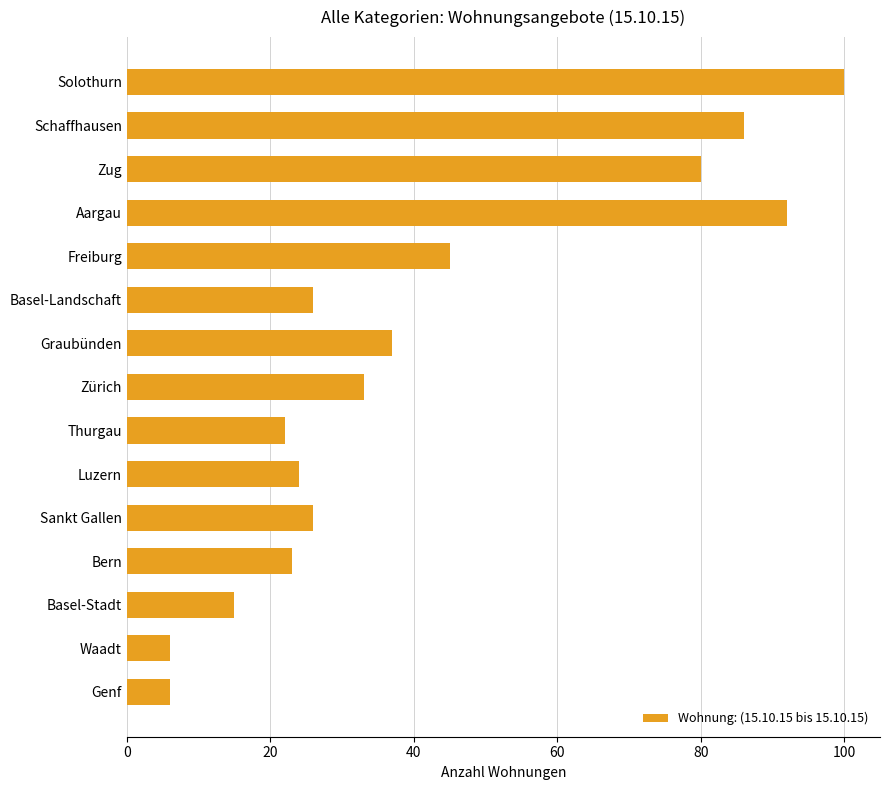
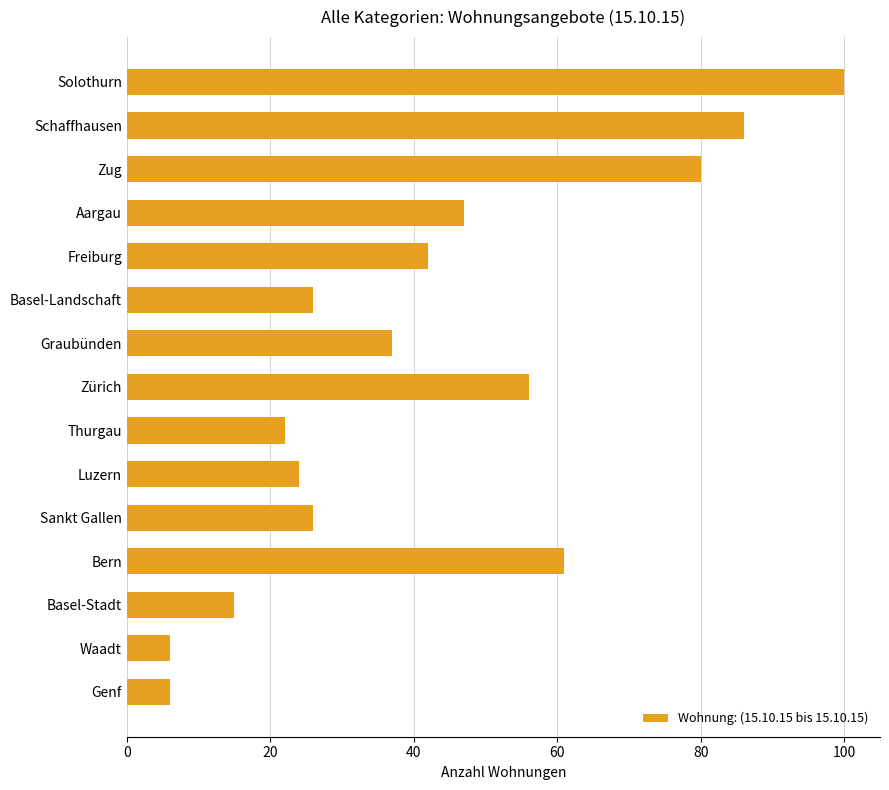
  {
    "Solothurn": 100,
    "Schaffhausen": 86,
    "Zug": 80,
-   "Aargau": 92,
-   "Freiburg": 45,
+   "Aargau": 47,
+   "Freiburg": 42,
    "Basel-Landschaft": 26,
    "Graubünden": 37,
-   "Zürich": 33,
+   "Zürich": 56,
    "Thurgau": 22,
    "Luzern": 24,
    "Sankt Gallen": 26,
-   "Bern": 23,
+   "Bern": 61,
    "Basel-Stadt": 15,
    "Waadt": 6,
    "Genf": 6
  }
